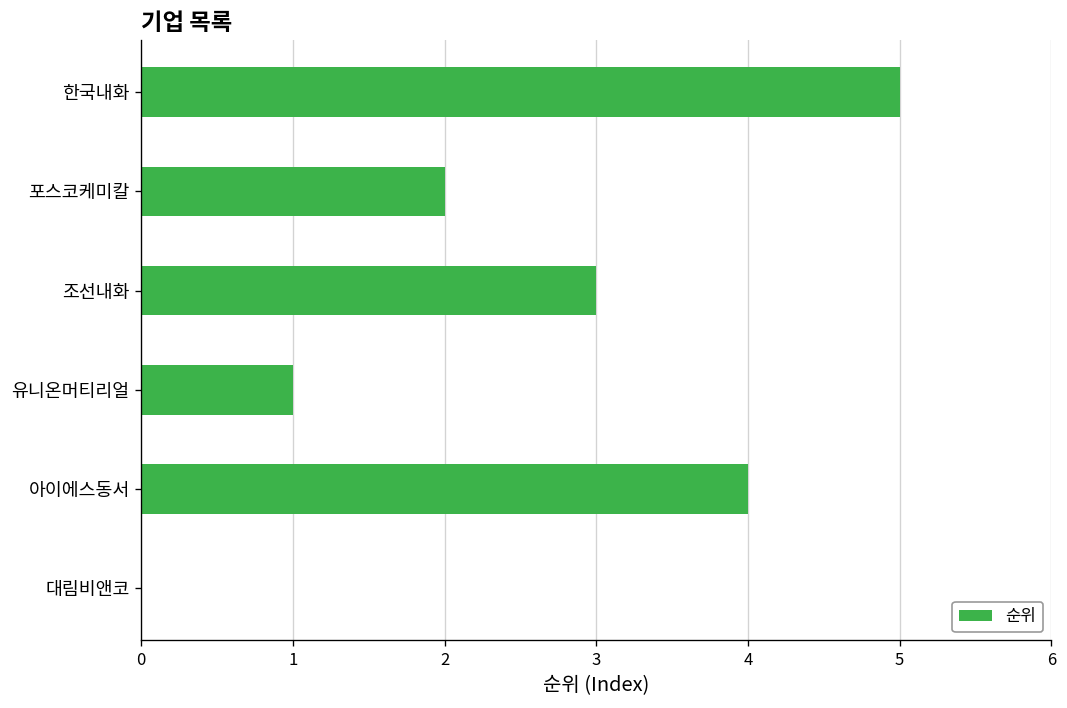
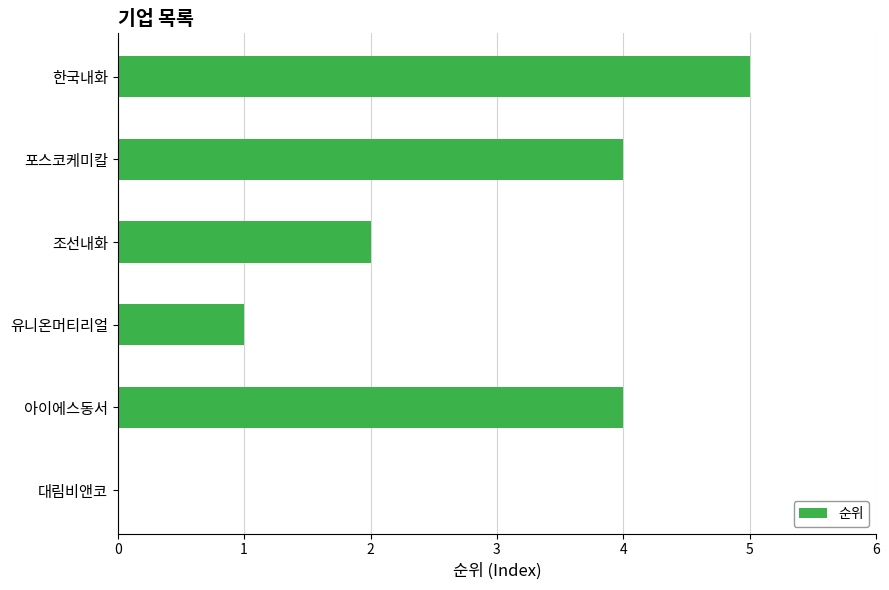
  {
    "한국내화": 5,
-   "포스코케미칼": 2,
-   "조선내화": 3,
+   "포스코케미칼": 4,
+   "조선내화": 2,
    "유니온머티리얼": 1,
    "아이에스동서": 4,
    "대림비앤코": 0
  }
